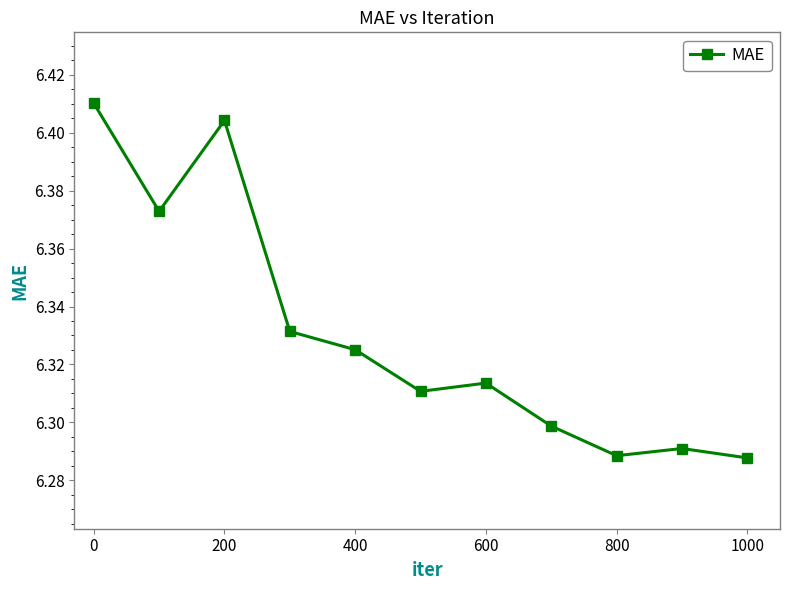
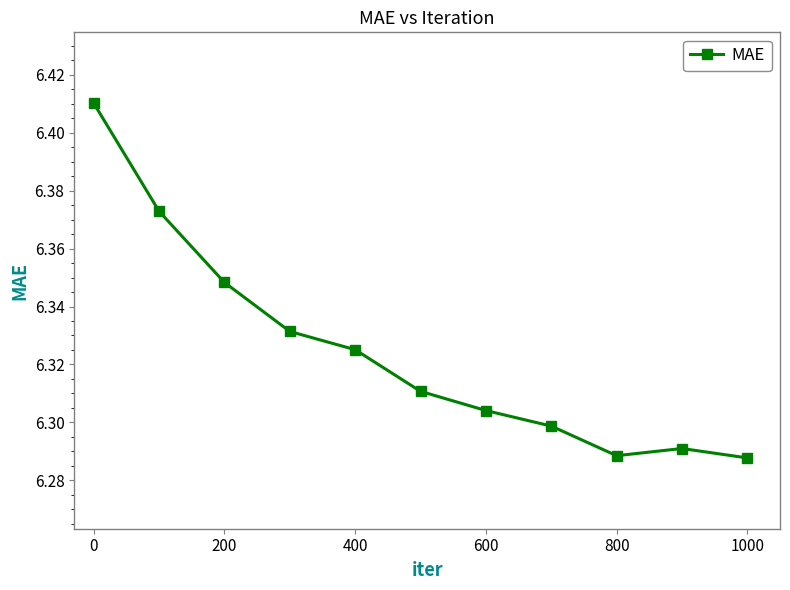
  {
    "0": 6.410,
-   "200": 6.404,
+   "200": 6.348,
    "400": 6.325,
-   "600": 6.314,
+   "600": 6.304,
    "800": 6.288,
    "1000": 6.288
  }
